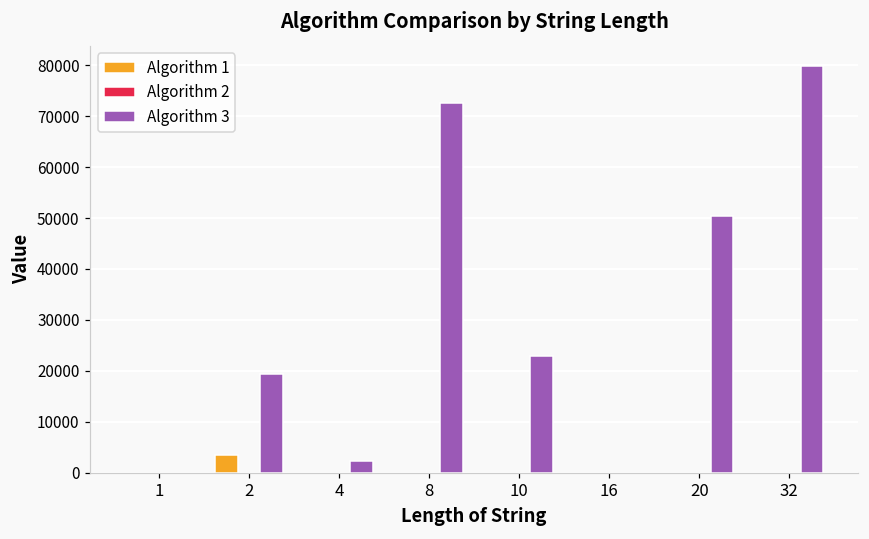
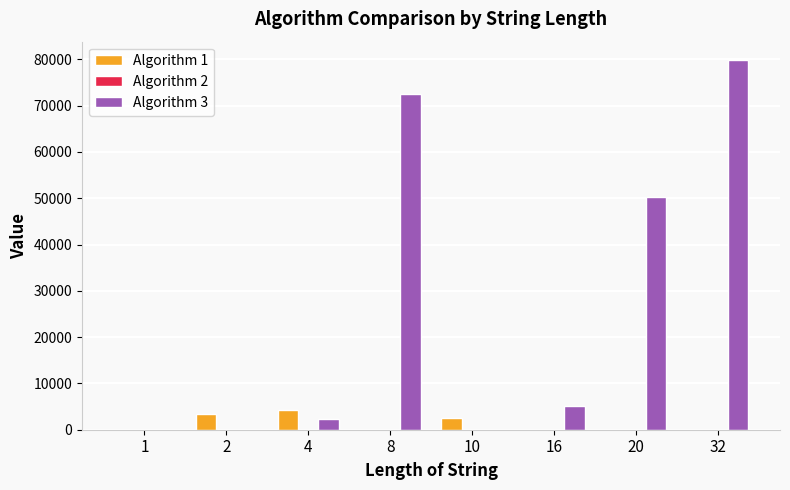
  {
    "Algorithm 1": {
      "1": 0,
      "2": 3000,
-     "4": 0,
+     "4": 4000,
      "8": 0,
-     "10": 0,
+     "10": 2000,
      "16": 0,
      "20": 0
    },
    "Algorithm 2": {
      "1": 0,
      "2": 0,
      "4": 0,
      "8": 0,
      "10": 0,
      "16": 0,
      "20": 0,
      "32": 0
    },
    "Algorithm 3": {
-     "2": 19000,
+     "2": 0,
      "4": 2000,
      "8": 73000,
-     "10": 23000,
-     "16": 0,
+     "10": 0,
+     "16": 5000,
      "20": 50000,
      "32": 80000
    }
  }
